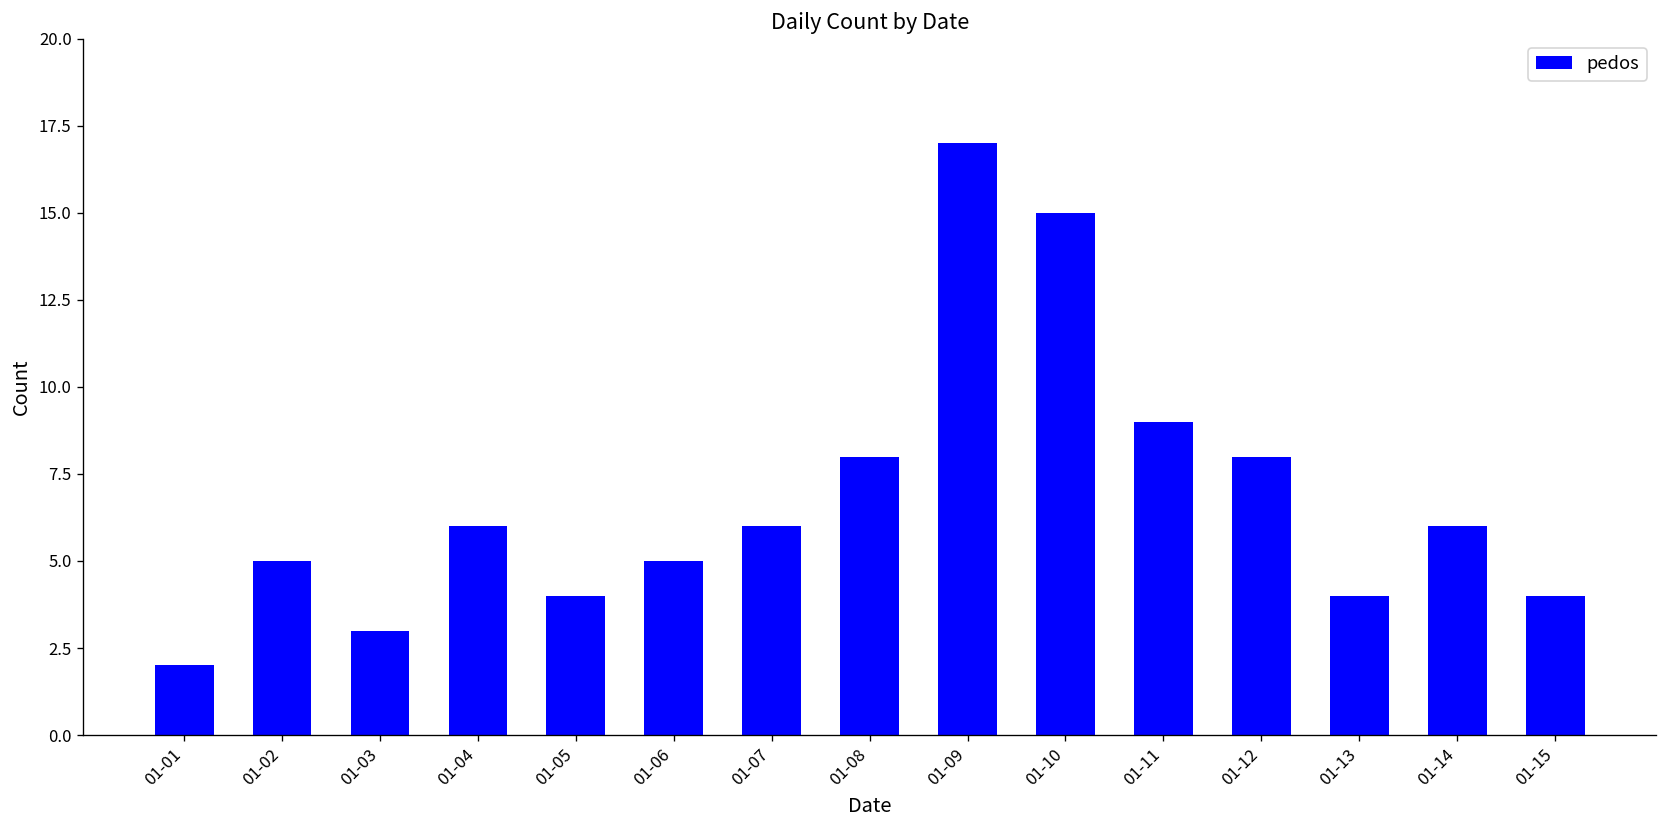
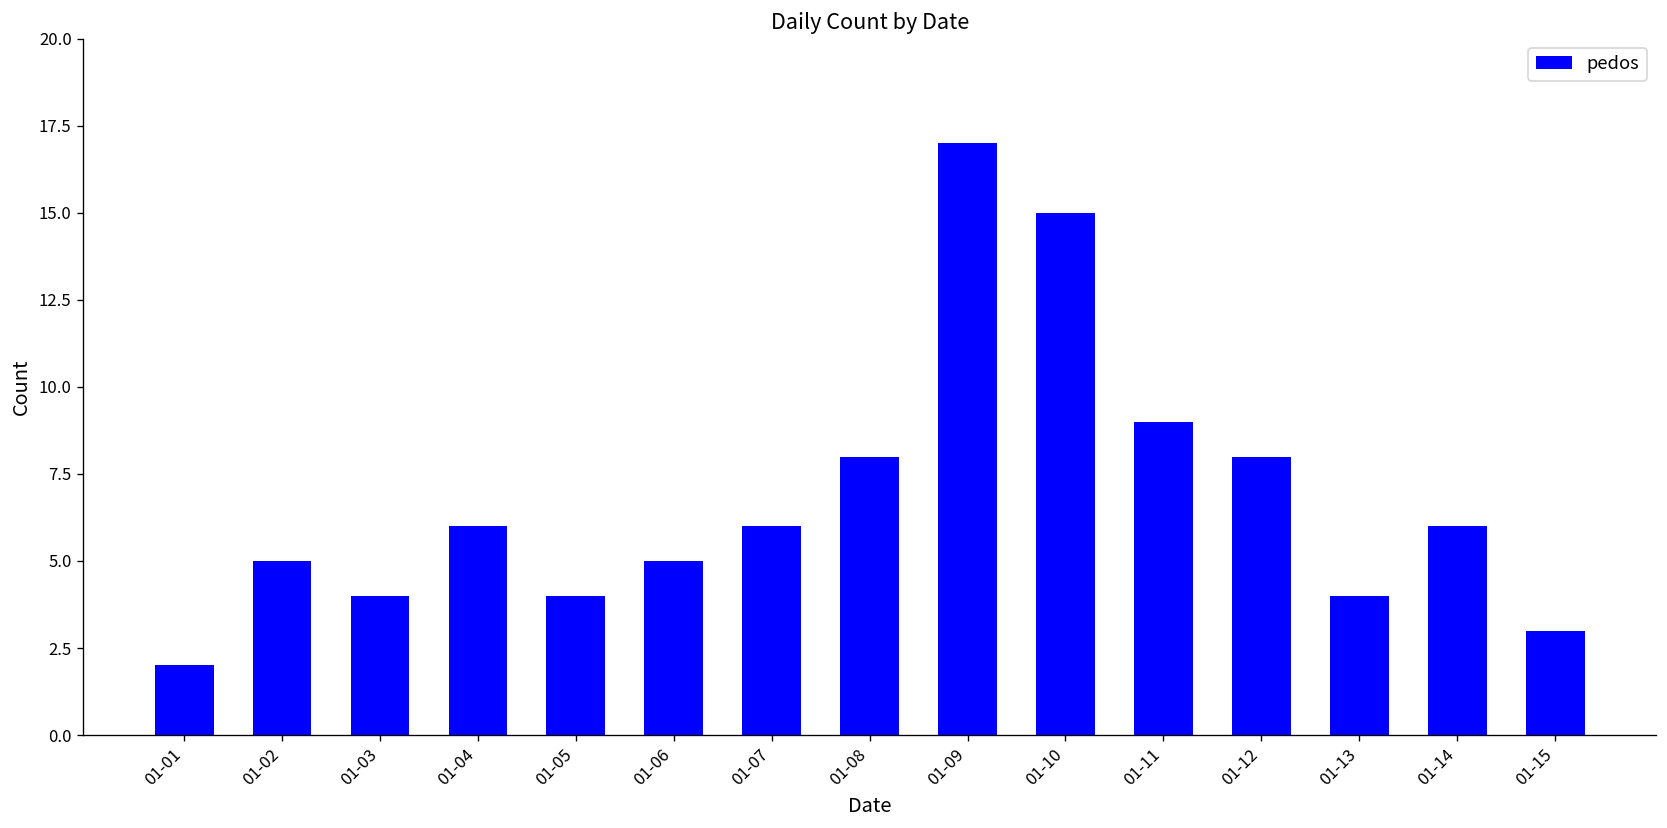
  {
    "01-01": 2,
    "01-02": 5,
-   "01-03": 3,
+   "01-03": 4,
    "01-04": 6,
    "01-05": 4,
    "01-06": 5,
    "01-07": 6,
    "01-08": 8,
    "01-09": 17,
    "01-10": 15,
    "01-11": 9,
    "01-12": 8,
    "01-13": 4,
    "01-14": 6,
-   "01-15": 4
+   "01-15": 3
  }
